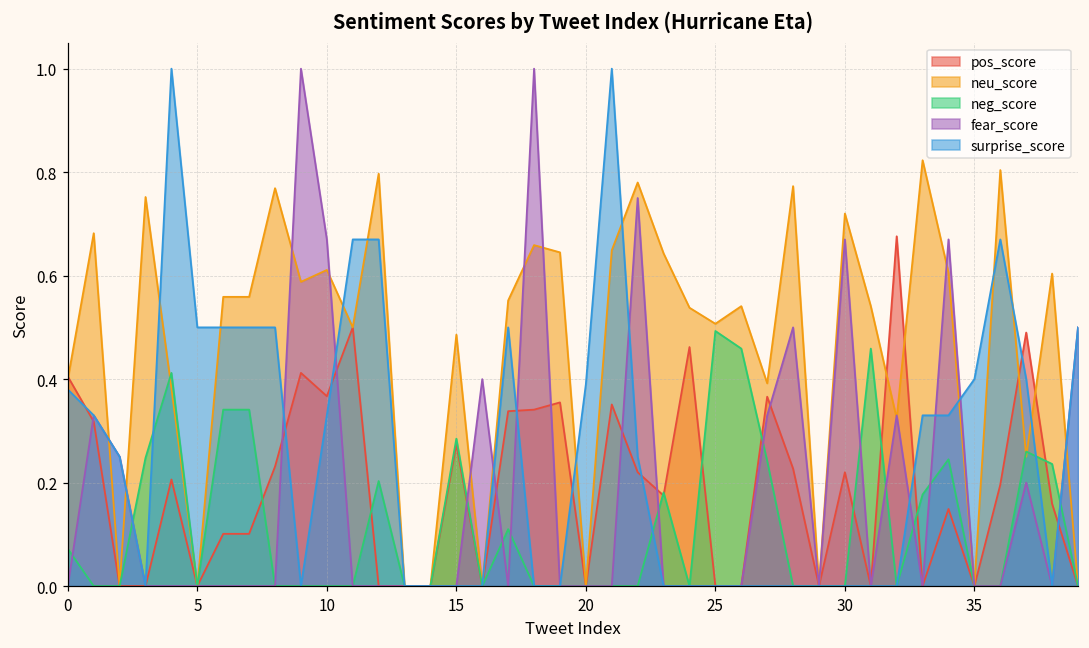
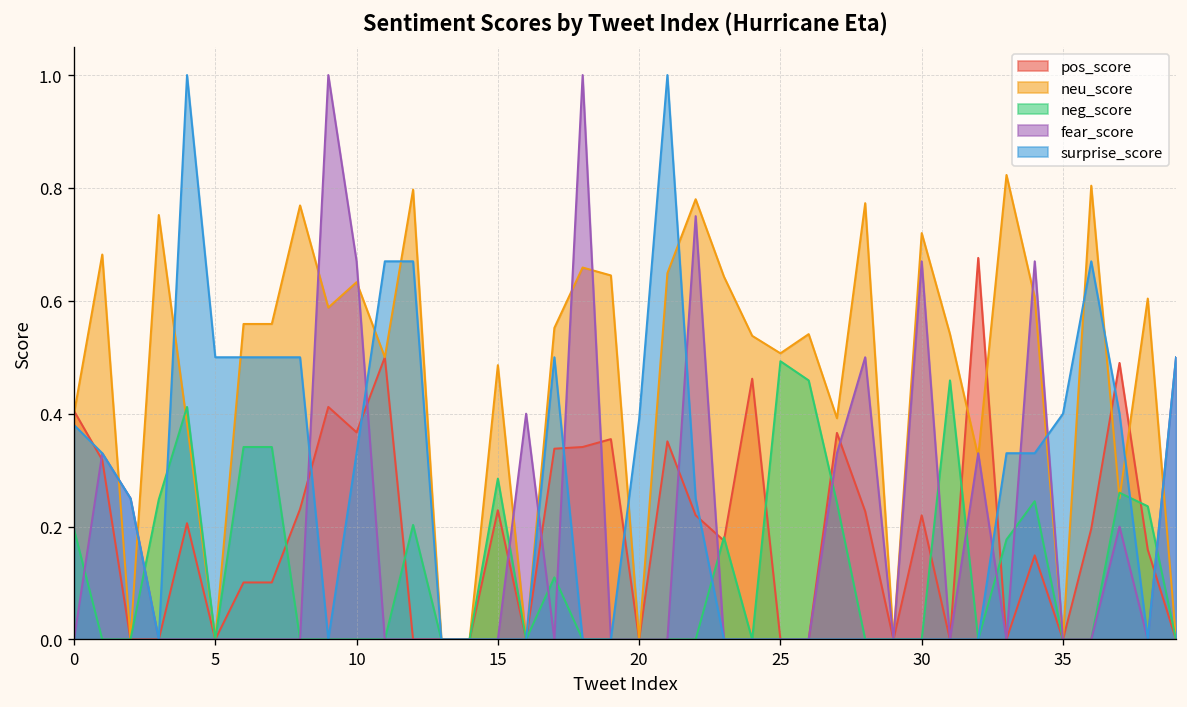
  {
    "pos_score": {
      "10": 0.37,
-     "15": 0.27,
+     "15": 0.23,
      "30": 0.22
    },
    "neu_score": {
-     "10": 0.61,
+     "10": 0.63,
      "15": 0.49,
      "25": 0.51,
      "30": 0.72
    },
    "neg_score": {
-     "0": 0.07,
+     "0": 0.20,
      "10": 0.00,
      "15": 0.29,
      "25": 0.49
    },
    "fear_score": {
      "0": 0.00,
      "10": 0.67,
      "30": 0.67
    },
    "surprise_score": {
      "0": 0.38,
      "5": 0.50,
      "10": 0.33,
      "20": 0.39,
      "35": 0.40
    }
  }
